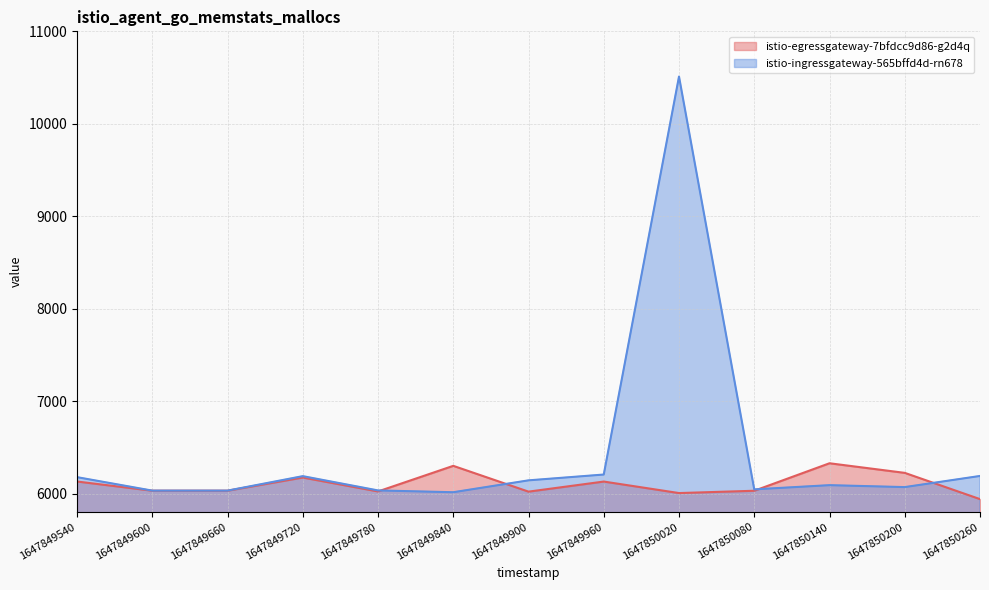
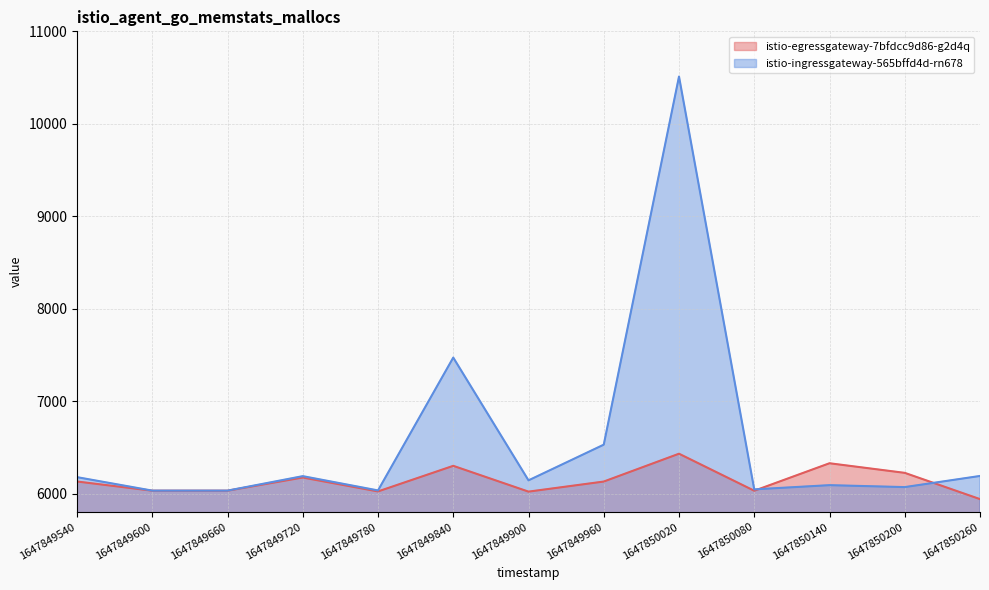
  {
    "istio-egressgateway-7bfdcc9d86-g2d4q": {
      "1647849540": 6100,
      "1647849840": 6300,
      "1647849900": 6000,
      "1647849960": 6100,
-     "1647850020": 6000,
+     "1647850020": 6400,
      "1647850140": 6300,
      "1647850200": 6200,
      "1647850260": 5900
    },
    "istio-ingressgateway-565bffd4d-rn678": {
      "1647849540": 6200,
-     "1647849840": 6000,
+     "1647849840": 7500,
      "1647849900": 6100,
-     "1647849960": 6200,
+     "1647849960": 6500,
      "1647850020": 10500,
      "1647850140": 6100,
      "1647850200": 6100,
      "1647850260": 6200
    }
  }
